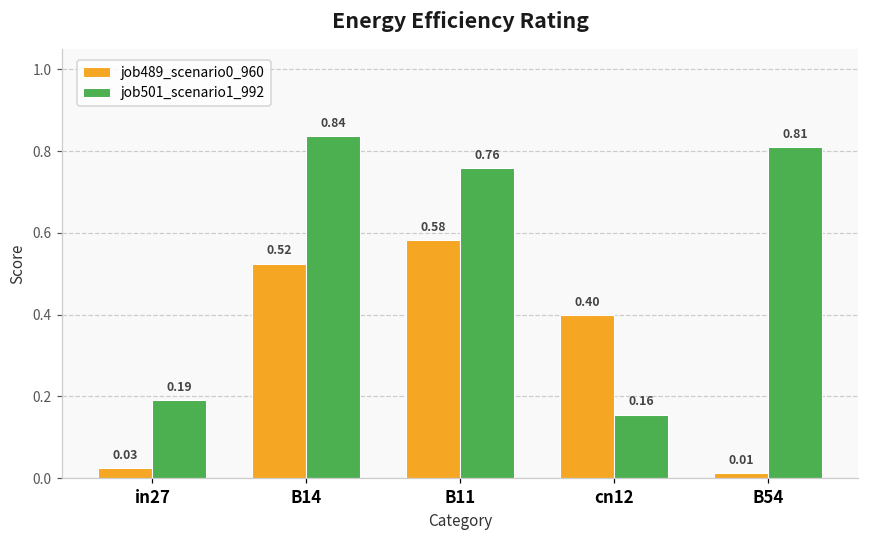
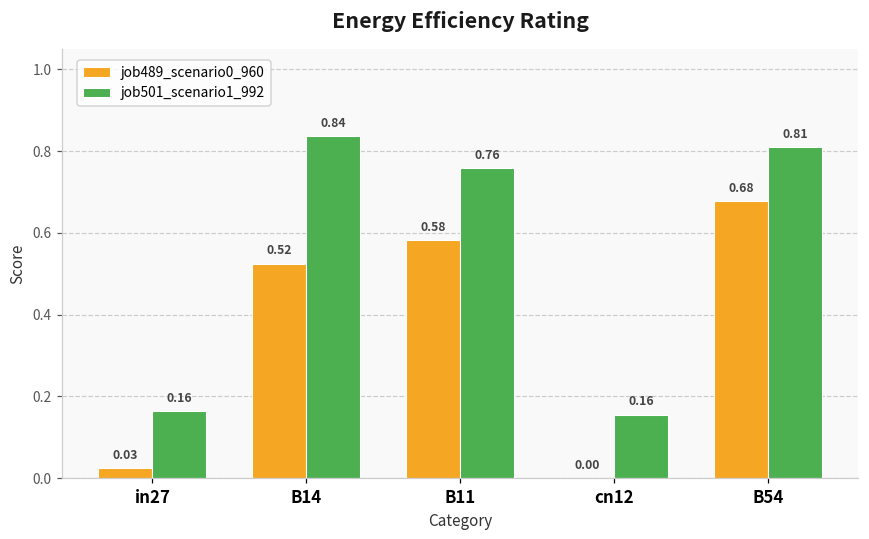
  {
    "job489_scenario0_960": {
      "in27": 0.03,
      "B14": 0.52,
      "B11": 0.58,
-     "cn12": 0.40,
-     "B54": 0.01
+     "cn12": 0.00,
+     "B54": 0.68
    },
    "job501_scenario1_992": {
-     "in27": 0.19,
+     "in27": 0.16,
      "B14": 0.84,
      "B11": 0.76,
      "cn12": 0.16,
      "B54": 0.81
    }
  }
